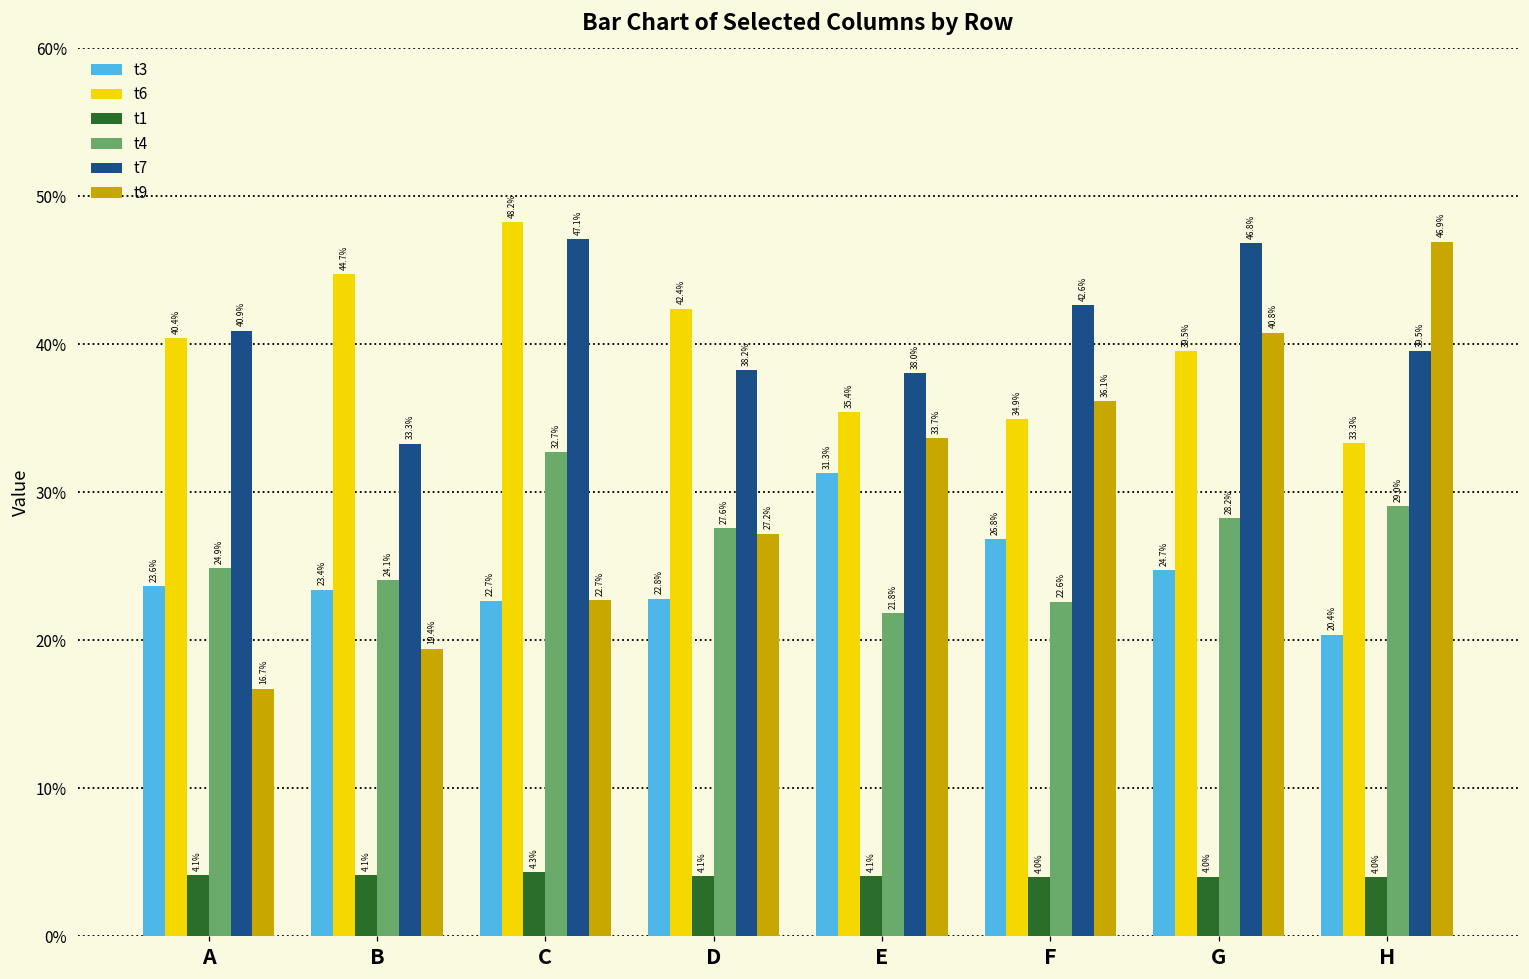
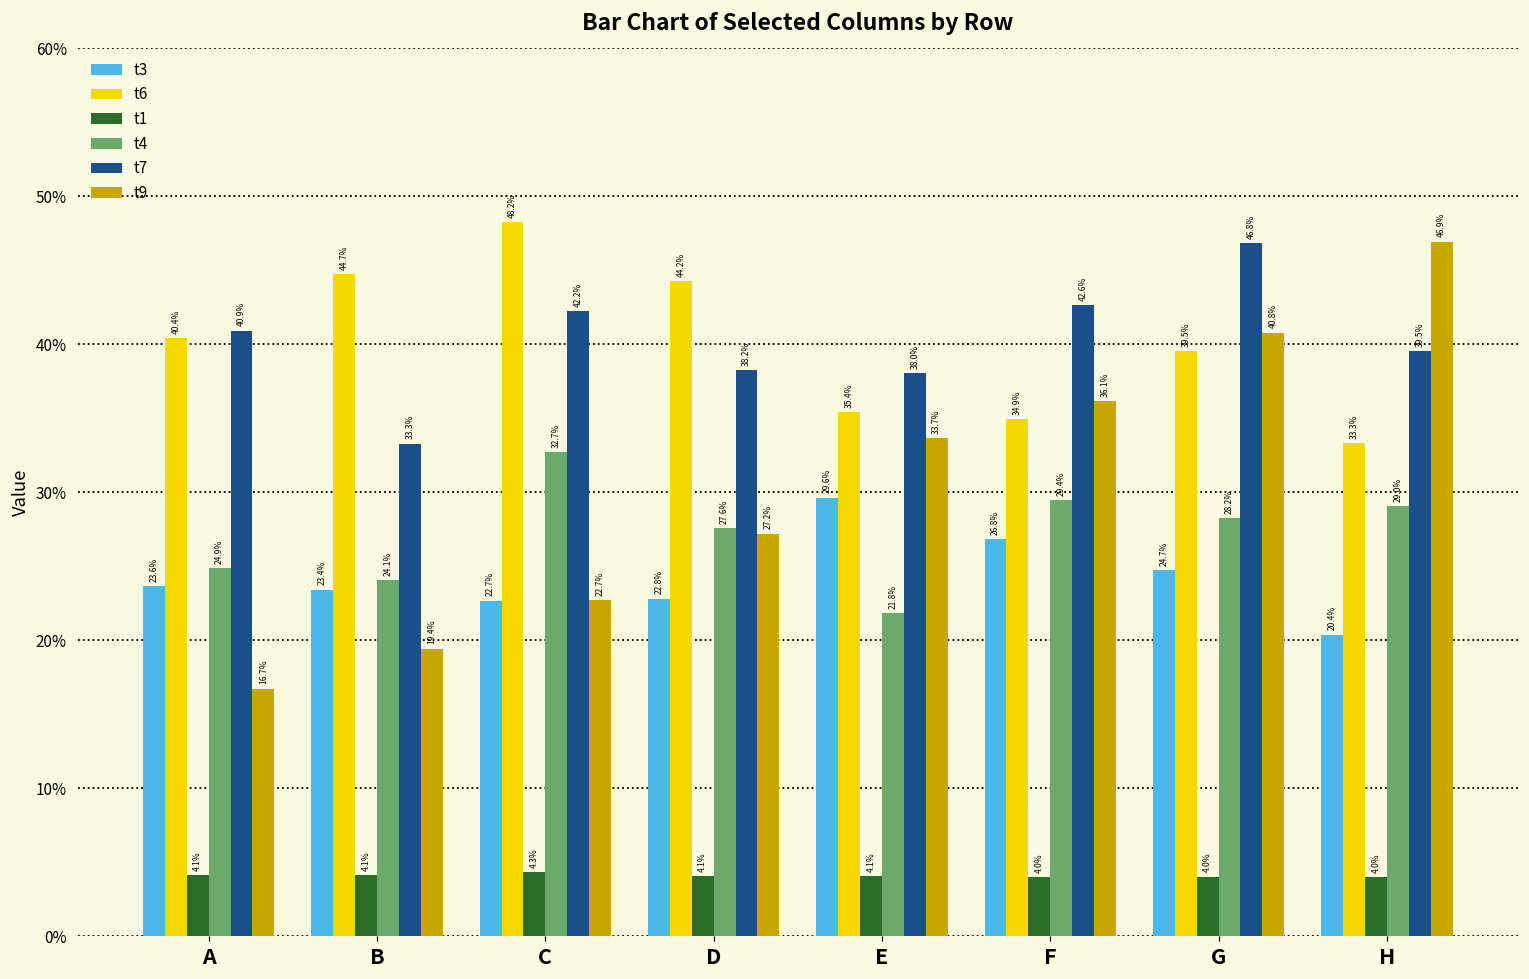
  {
    "t3": {
      "A": "23.6%",
      "B": "23.4%",
      "C": "22.7%",
      "D": "22.8%",
-     "E": "31.3%",
+     "E": "29.6%",
      "F": "26.8%",
      "G": "24.7%",
      "H": "20.4%"
    },
    "t6": {
      "A": "40.4%",
      "B": "44.7%",
      "C": "48.2%",
-     "D": "42.4%",
+     "D": "44.2%",
      "E": "35.4%",
      "F": "34.9%",
      "G": "39.5%",
      "H": "33.3%"
    },
    "t1": {
      "A": "4.1%",
      "B": "4.1%",
      "C": "4.3%",
      "D": "4.1%",
      "E": "4.1%",
      "F": "4.0%",
      "G": "4.0%",
      "H": "4.0%"
    },
    "t4": {
      "A": "24.9%",
      "B": "24.1%",
      "C": "32.7%",
      "D": "27.6%",
      "E": "21.8%",
-     "F": "22.6%",
+     "F": "29.4%",
      "G": "28.2%",
      "H": "29.0%"
    },
    "t7": {
      "A": "40.9%",
      "B": "33.3%",
-     "C": "47.1%",
+     "C": "42.2%",
      "D": "38.2%",
      "E": "38.0%",
      "F": "42.6%",
      "G": "46.8%",
      "H": "39.5%"
    },
    "t9": {
      "A": "16.7%",
      "B": "19.4%",
      "C": "22.7%",
      "D": "27.2%",
      "E": "33.7%",
      "F": "36.1%",
      "G": "40.8%",
      "H": "46.9%"
    }
  }
